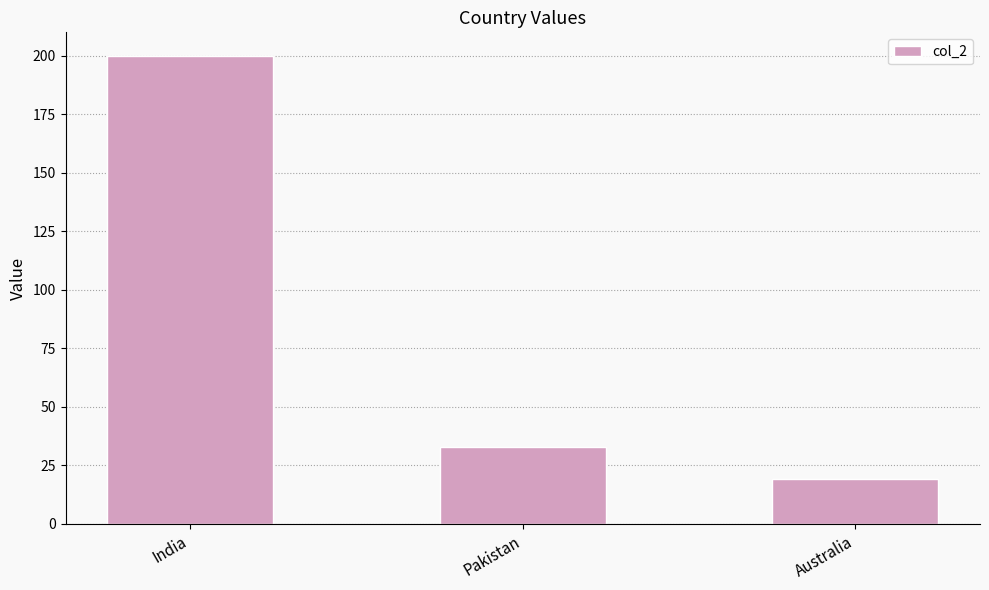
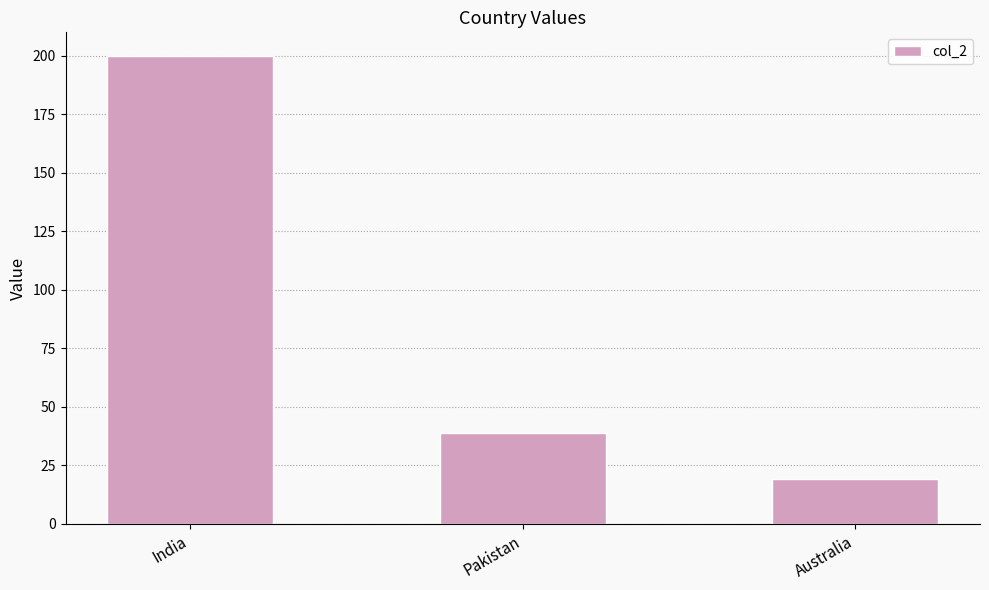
  {
    "India": 200,
-   "Pakistan": 33,
+   "Pakistan": 39,
    "Australia": 19
  }
